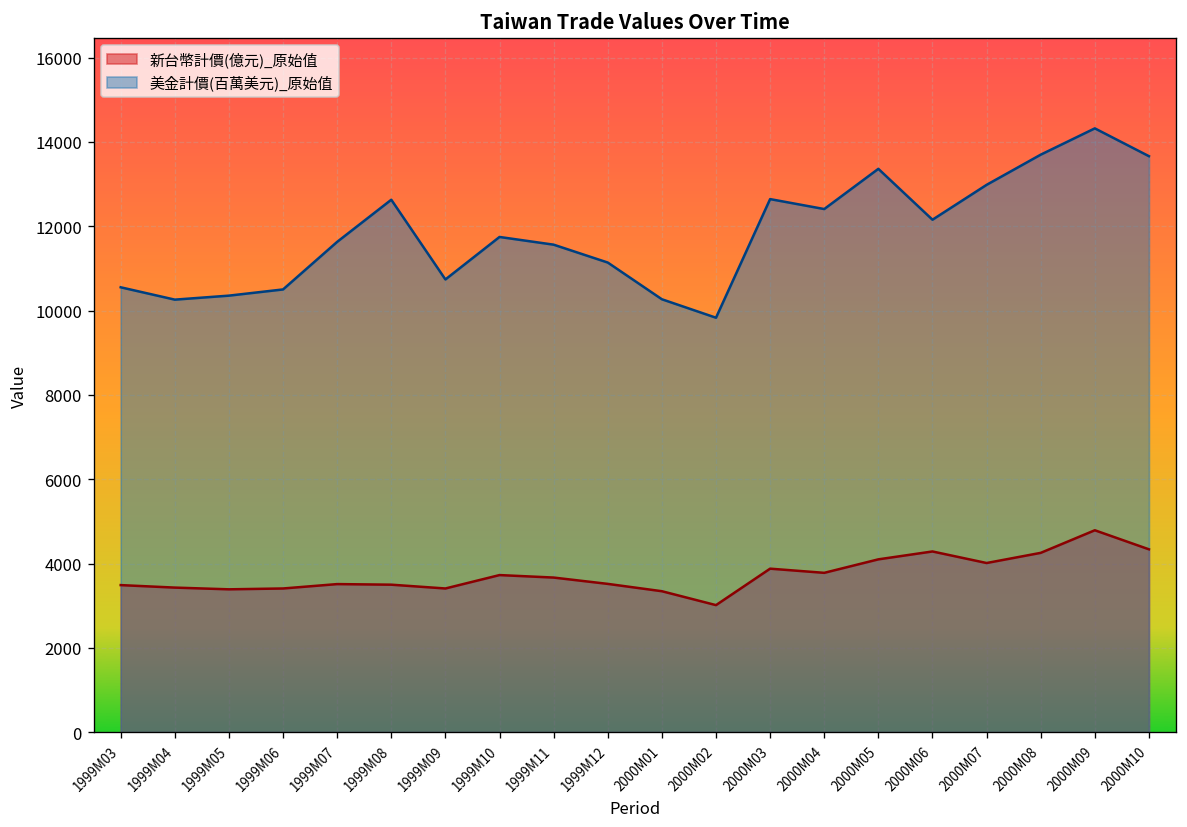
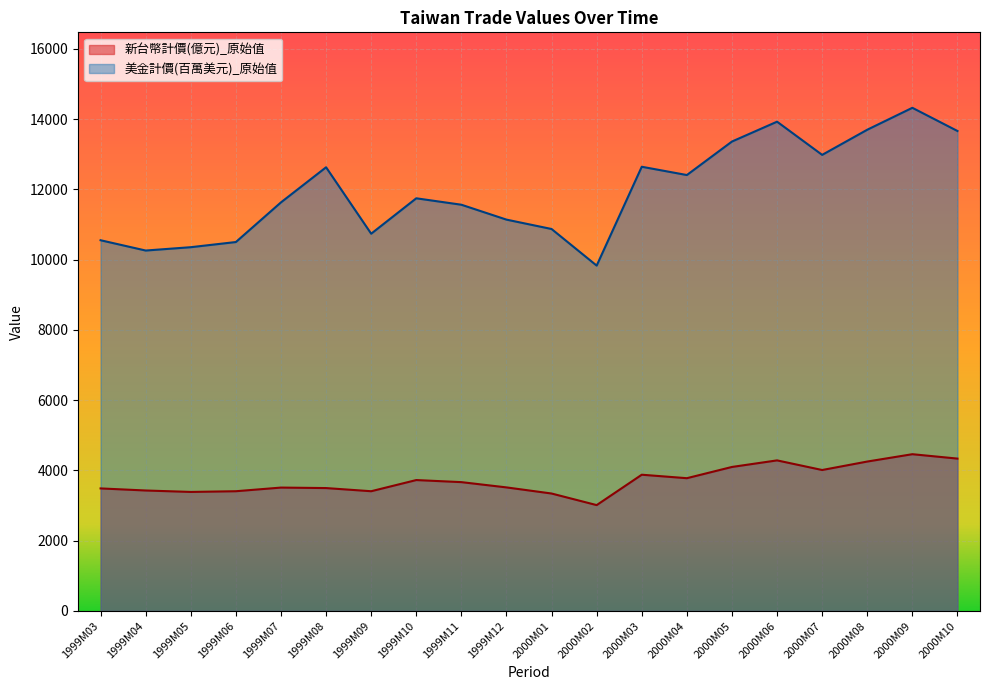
  {
    "新台幣計價(億元)_原始值": {
      "1999M03": 3500,
      "1999M04": 3400,
      "1999M05": 3400,
      "1999M06": 3400,
      "1999M07": 3500,
      "1999M08": 3500,
      "1999M09": 3400,
      "1999M10": 3700,
      "1999M11": 3700,
      "1999M12": 3500,
      "2000M01": 3300,
      "2000M02": 3000,
      "2000M03": 3900,
      "2000M04": 3800,
      "2000M05": 4100,
      "2000M06": 4300,
      "2000M07": 4000,
      "2000M08": 4300,
-     "2000M09": 4800,
+     "2000M09": 4500,
      "2000M10": 4300
    },
    "美金計價(百萬美元)_原始值": {
      "1999M03": 10600,
      "1999M04": 10300,
      "1999M05": 10400,
      "1999M06": 10500,
      "1999M07": 11600,
      "1999M08": 12600,
      "1999M09": 10700,
      "1999M10": 11700,
      "1999M11": 11600,
      "1999M12": 11100,
-     "2000M01": 10300,
+     "2000M01": 10900,
      "2000M02": 9800,
      "2000M03": 12600,
      "2000M04": 12400,
      "2000M05": 13400,
-     "2000M06": 12200,
+     "2000M06": 13900,
      "2000M07": 13000,
      "2000M08": 13700,
      "2000M09": 14300,
      "2000M10": 13700
    }
  }
